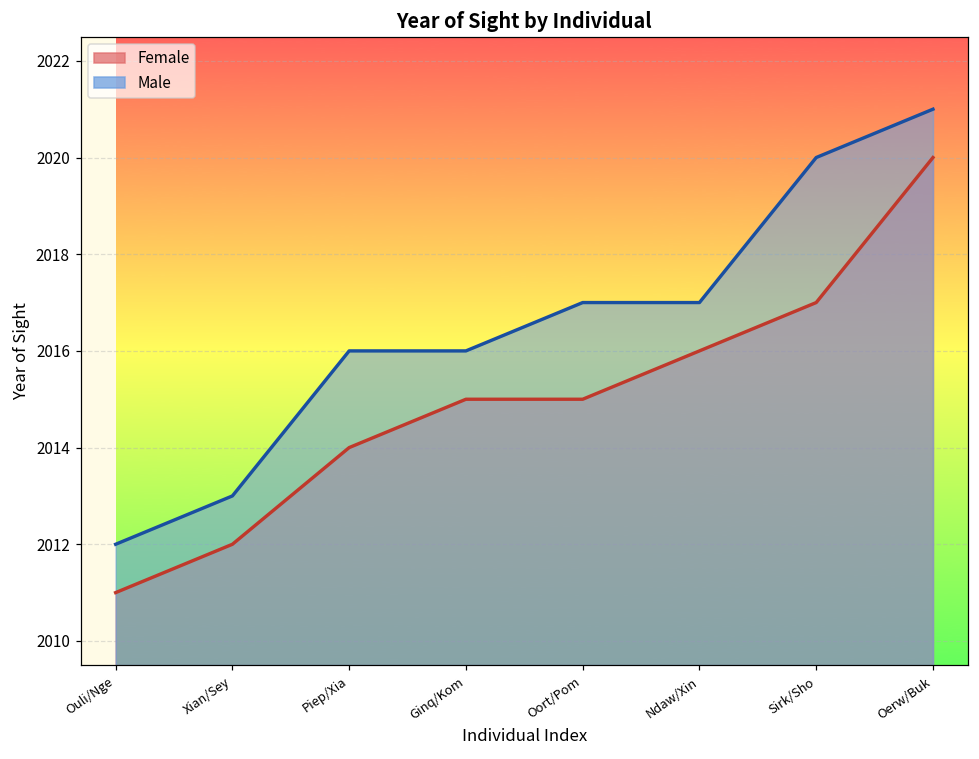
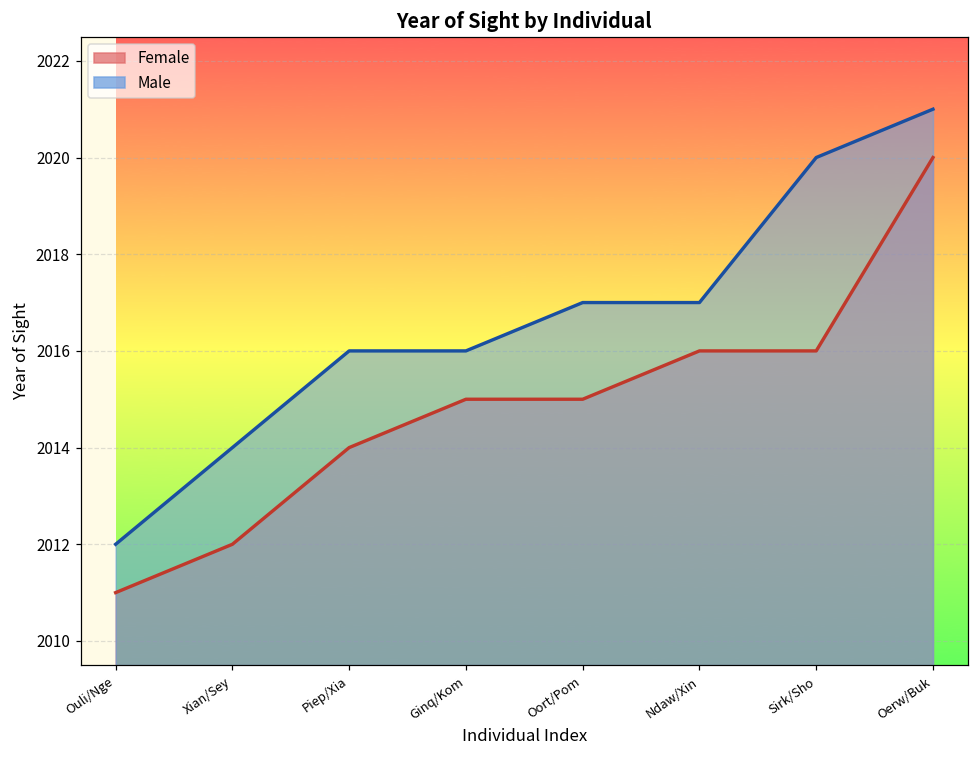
  {
    "Female": {
      "Ouli/Nge": 2011,
      "Xian/Sey": 2012,
      "Piep/Xia": 2014,
      "Ginq/Kom": 2015,
      "Oort/Pom": 2015,
      "Ndaw/Xin": 2016,
-     "Sirk/Sho": 2017,
+     "Sirk/Sho": 2016,
      "Oerw/Buk": 2020
    },
    "Male": {
      "Ouli/Nge": 2012,
-     "Xian/Sey": 2013,
+     "Xian/Sey": 2014,
      "Piep/Xia": 2016,
      "Ginq/Kom": 2016,
      "Oort/Pom": 2017,
      "Ndaw/Xin": 2017,
      "Sirk/Sho": 2020,
      "Oerw/Buk": 2021
    }
  }
